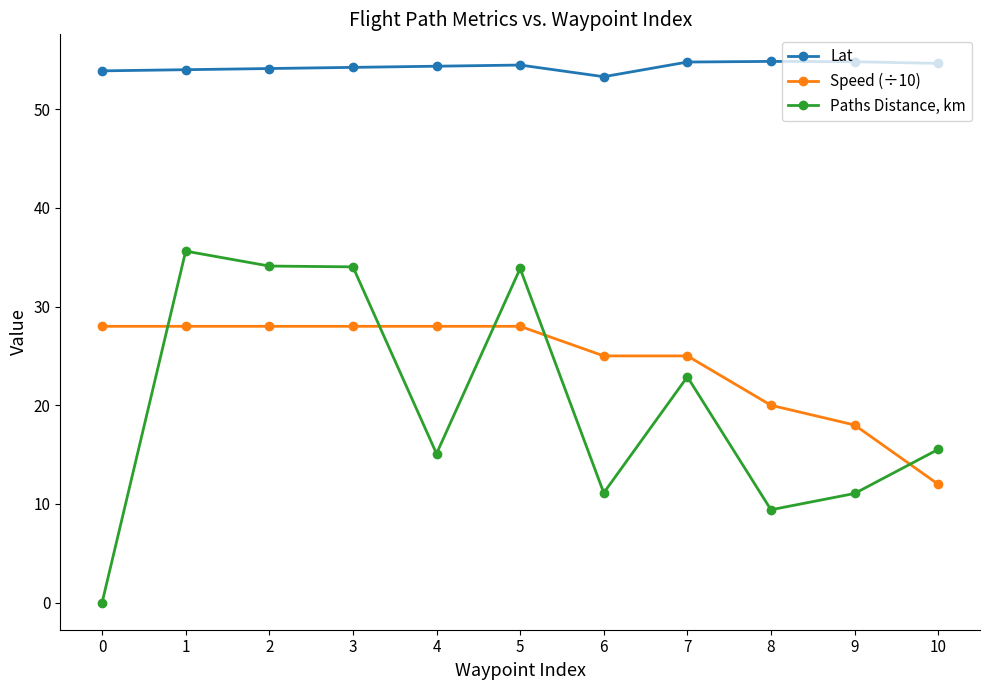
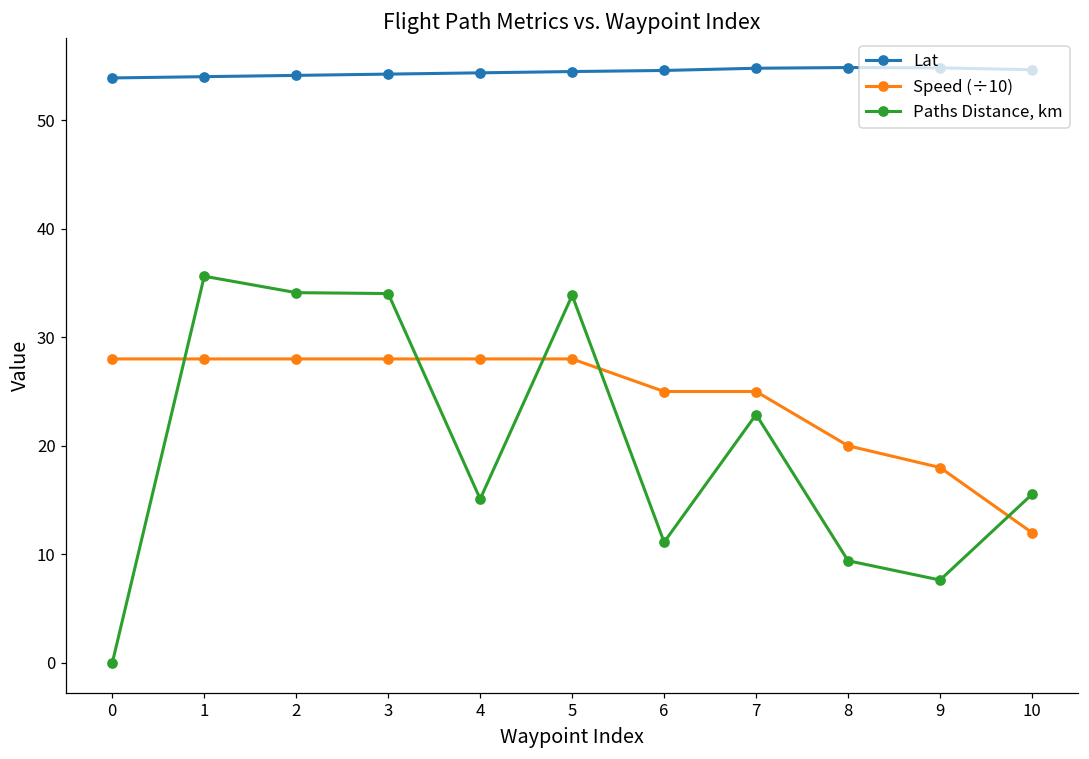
  {
    "Lat": {
      "0": 54,
      "1": 54,
      "2": 54,
      "3": 54,
      "4": 54,
      "5": 54,
-     "6": 53,
+     "6": 55,
      "7": 55,
      "8": 55
    },
    "Speed (÷10)": {
      "0": 28,
      "1": 28,
      "2": 28,
      "3": 28,
      "4": 28,
      "5": 28,
      "6": 25,
      "7": 25,
      "8": 20,
      "9": 18,
      "10": 12
    },
    "Paths Distance, km": {
      "0": 0,
      "1": 36,
      "2": 34,
      "3": 34,
      "4": 15,
      "5": 34,
      "6": 11,
      "7": 23,
      "8": 9,
-     "9": 11,
+     "9": 8,
      "10": 16
    }
  }
